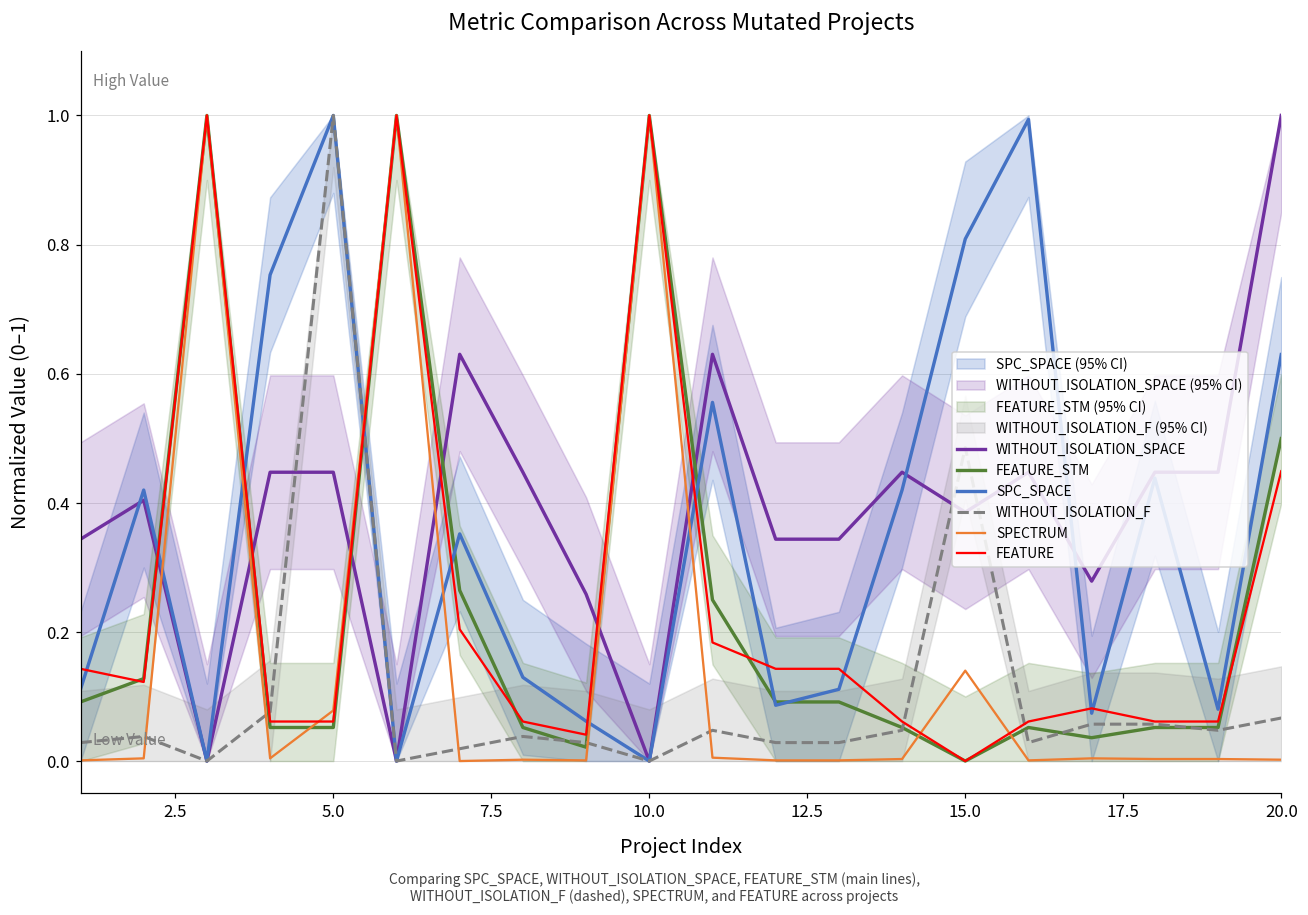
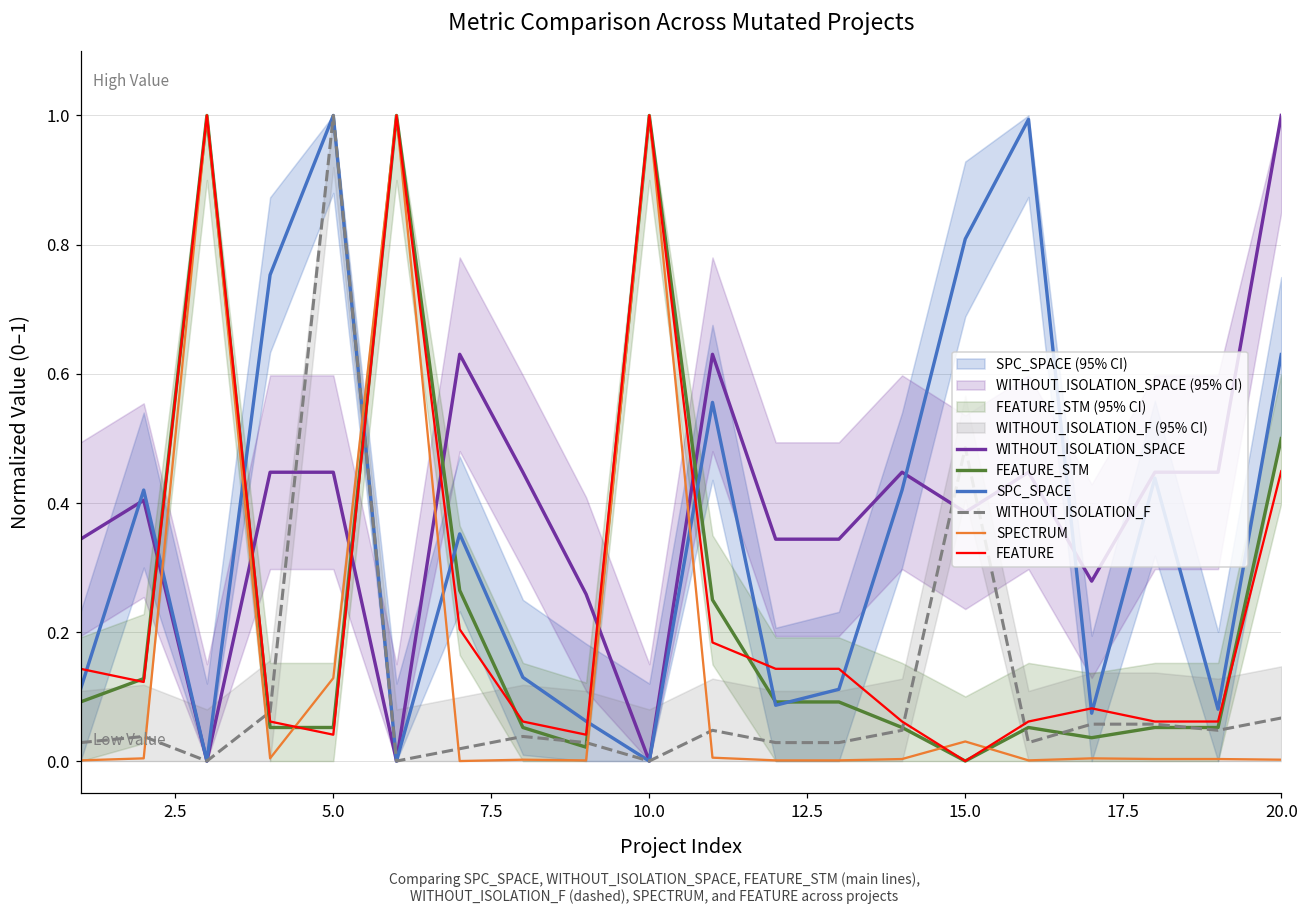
  {
    "SPECTRUM": {
-     "5.0": 0.08,
-     "15.0": 0.14,
+     "5.0": 0.13,
+     "15.0": 0.03,
      "20.0": 0.00
    },
    "FEATURE": {
-     "5.0": 0.06,
+     "5.0": 0.04,
      "20.0": 0.45
    }
  }
